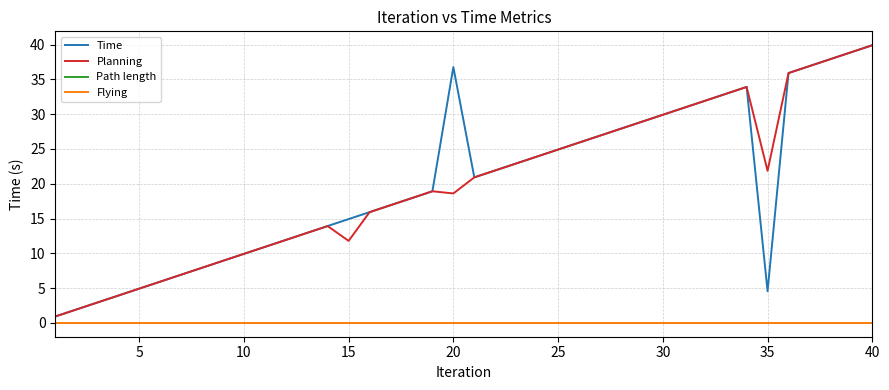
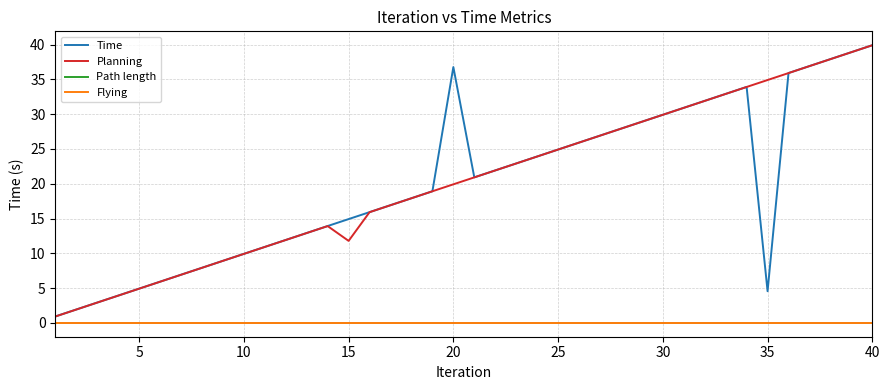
  {
    "Time": {
      "15": 15,
      "20": 37,
      "35": 5
    },
    "Planning": {
      "15": 12,
-     "20": 19,
-     "35": 22
+     "20": 20,
+     "35": 35
    },
    "Flying": {
      "5": 0,
      "10": 0,
      "15": 0,
      "20": 0,
      "25": 0,
      "30": 0,
      "35": 0,
      "40": 0
    }
  }
